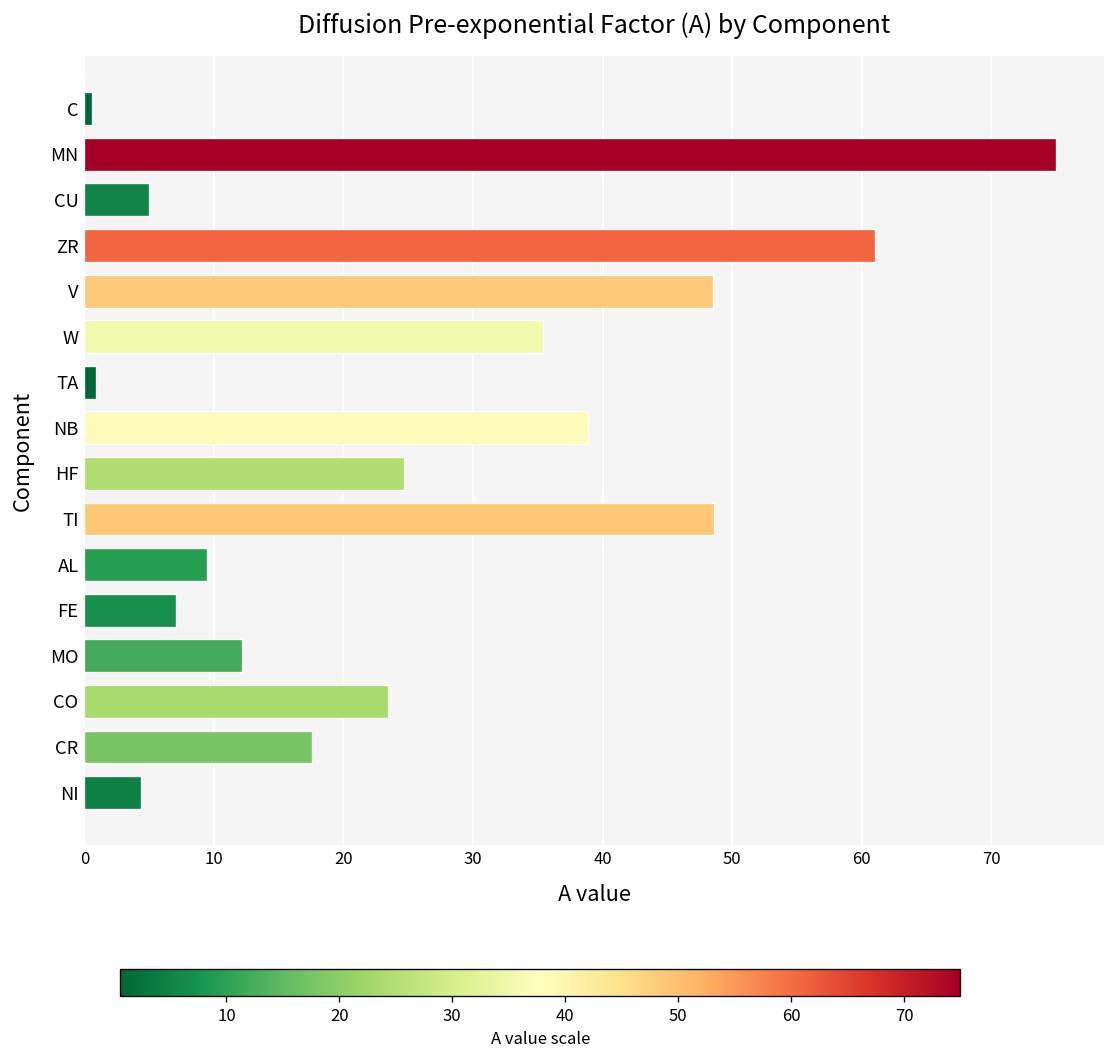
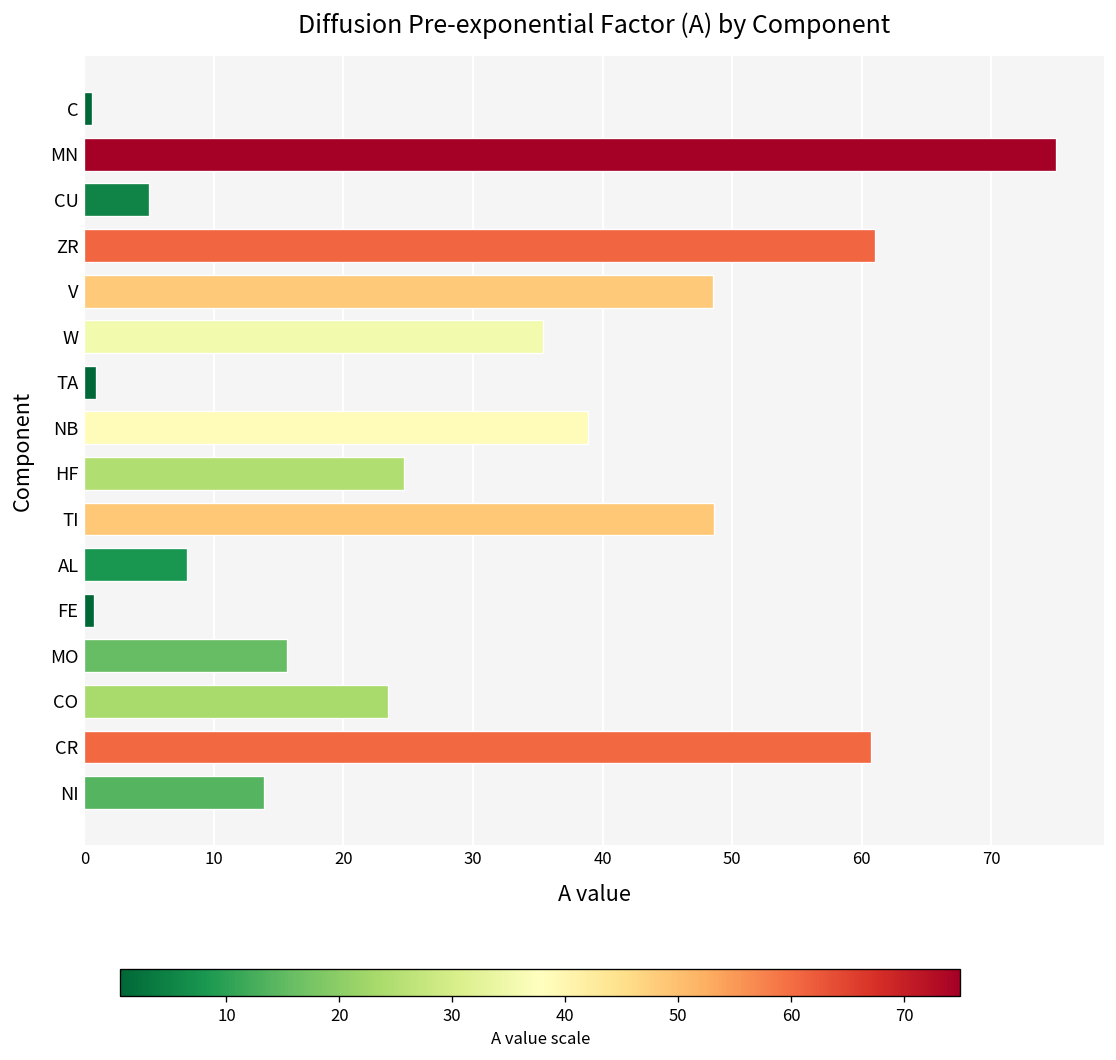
  {
    "C": 0.6,
    "MN": 75.0,
    "CU": 5.0,
    "ZR": 61.0,
    "V": 48.5,
    "W": 35.4,
    "TA": 0.9,
    "NB": 38.8,
    "HF": 24.7,
    "TI": 48.6,
-   "AL": 9.4,
-   "FE": 7.0,
-   "MO": 12.2,
+   "AL": 7.9,
+   "FE": 0.8,
+   "MO": 15.6,
    "CO": 23.4,
-   "CR": 17.6,
-   "NI": 4.4
+   "CR": 60.7,
+   "NI": 13.9
  }
